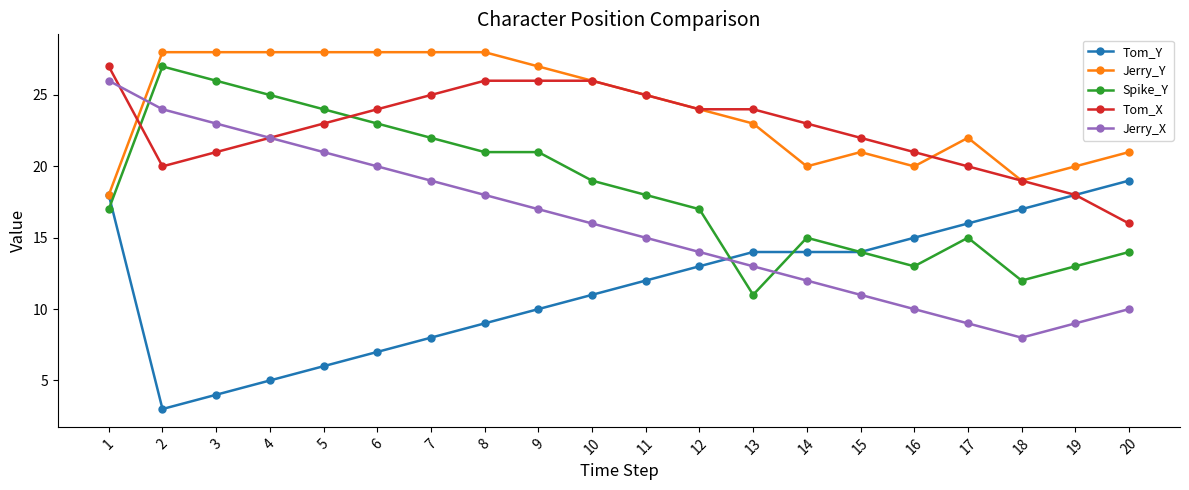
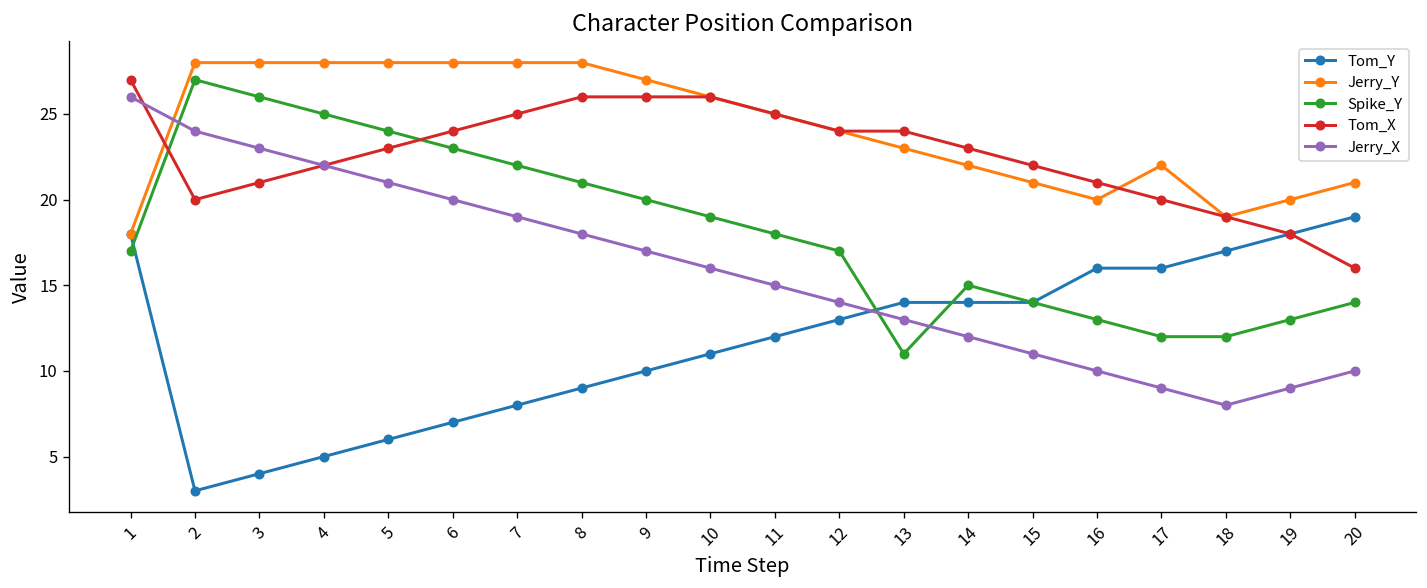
  {
    "Tom_Y": {
      "2": 3,
      "3": 4,
      "4": 5,
      "5": 6,
      "6": 7,
      "7": 8,
      "8": 9,
      "9": 10,
      "10": 11,
      "11": 12,
      "12": 13,
      "13": 14,
      "14": 14,
-     "16": 15,
+     "16": 16,
      "17": 16,
      "18": 17,
      "20": 19
    },
    "Jerry_Y": {
      "2": 28,
      "3": 28,
      "4": 28,
      "5": 28,
      "6": 28,
      "7": 28,
      "8": 28,
      "9": 27,
      "13": 23,
-     "14": 20,
+     "14": 22,
      "15": 21,
      "16": 20,
      "17": 22,
      "19": 20,
      "20": 21
    },
    "Spike_Y": {
      "1": 17,
      "2": 27,
      "3": 26,
      "4": 25,
      "5": 24,
      "6": 23,
      "7": 22,
      "8": 21,
-     "9": 21,
+     "9": 20,
      "10": 19,
      "11": 18,
      "12": 17,
      "13": 11,
      "14": 15,
      "16": 13,
-     "17": 15,
+     "17": 12,
      "18": 12,
      "19": 13,
      "20": 14
    },
    "Tom_X": {
      "1": 27,
      "2": 20,
      "3": 21,
      "5": 23,
      "6": 24,
      "7": 25,
      "8": 26,
      "9": 26,
      "13": 24,
      "14": 23,
      "15": 22,
      "16": 21,
      "17": 20,
      "20": 16
    },
    "Jerry_X": {
      "1": 26,
      "2": 24,
      "3": 23,
      "5": 21,
      "6": 20,
      "7": 19,
      "8": 18,
      "9": 17,
      "10": 16,
      "11": 15,
      "12": 14,
      "13": 13,
      "14": 12,
      "15": 11,
      "16": 10,
      "17": 9,
      "18": 8,
      "19": 9,
      "20": 10
    }
  }
